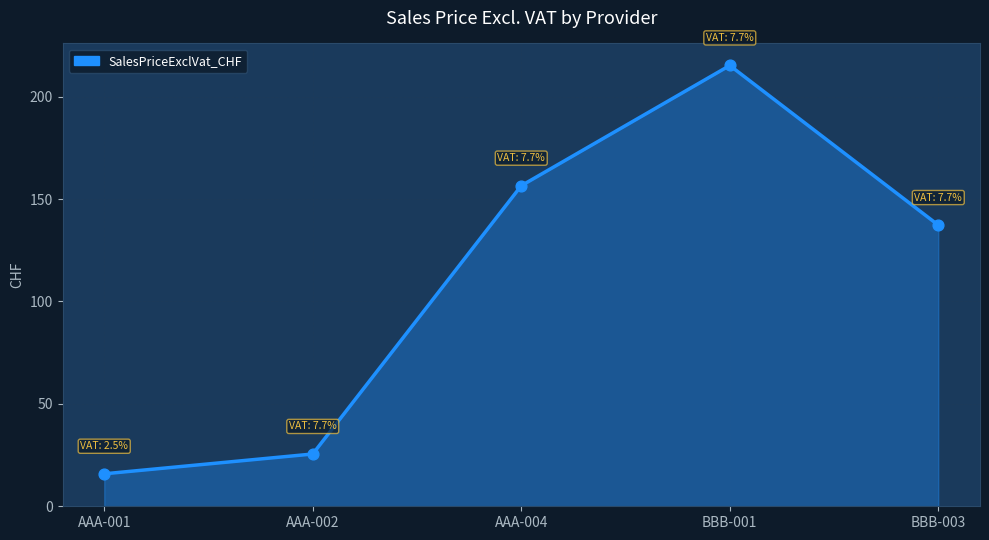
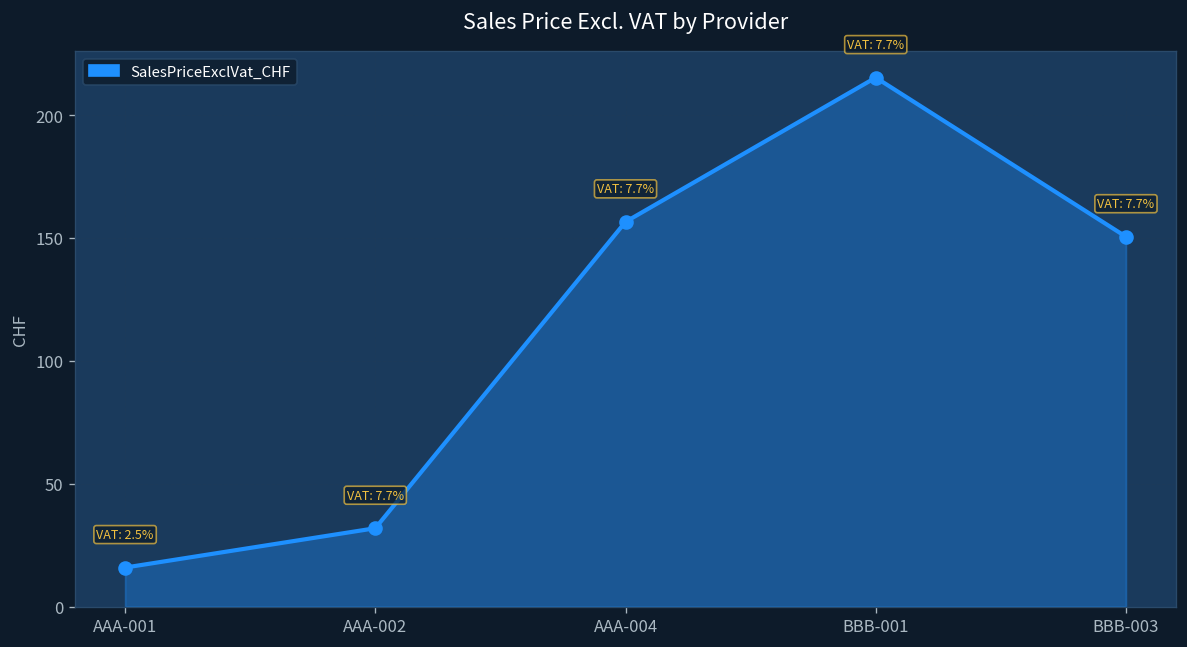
  {
-   "AAA-002": 26,
-   "BBB-003": 137
+   "AAA-002": 32,
+   "BBB-003": 151
  }
